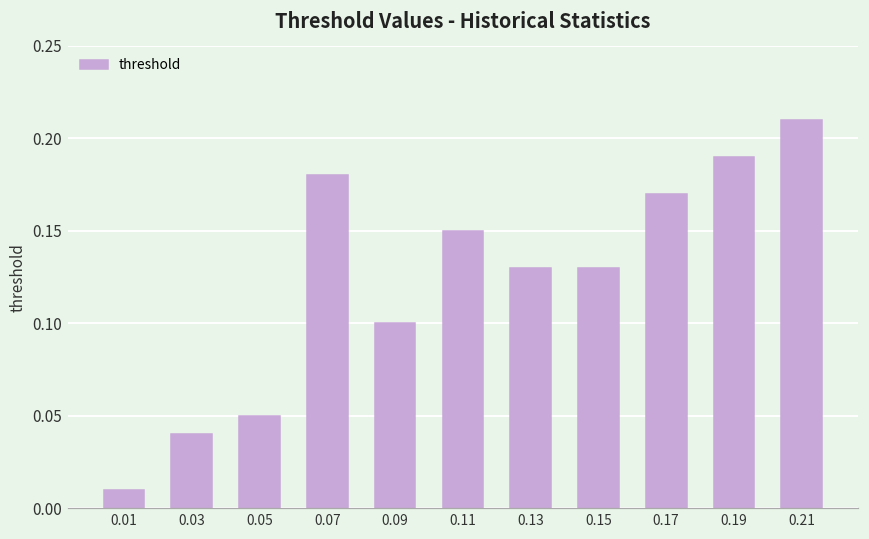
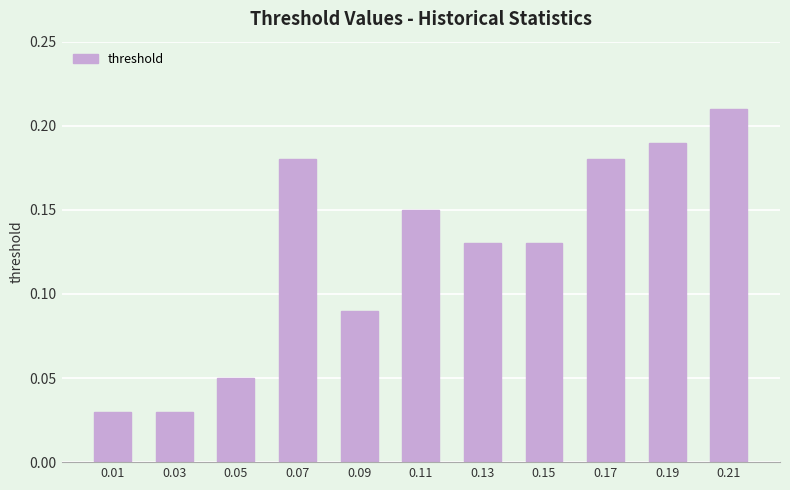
  {
-   "0.01": 0.01,
-   "0.03": 0.04,
+   "0.01": 0.03,
+   "0.03": 0.03,
    "0.05": 0.05,
    "0.07": 0.18,
-   "0.09": 0.10,
+   "0.09": 0.09,
    "0.11": 0.15,
    "0.13": 0.13,
    "0.15": 0.13,
-   "0.17": 0.17,
+   "0.17": 0.18,
    "0.19": 0.19,
    "0.21": 0.21
  }
